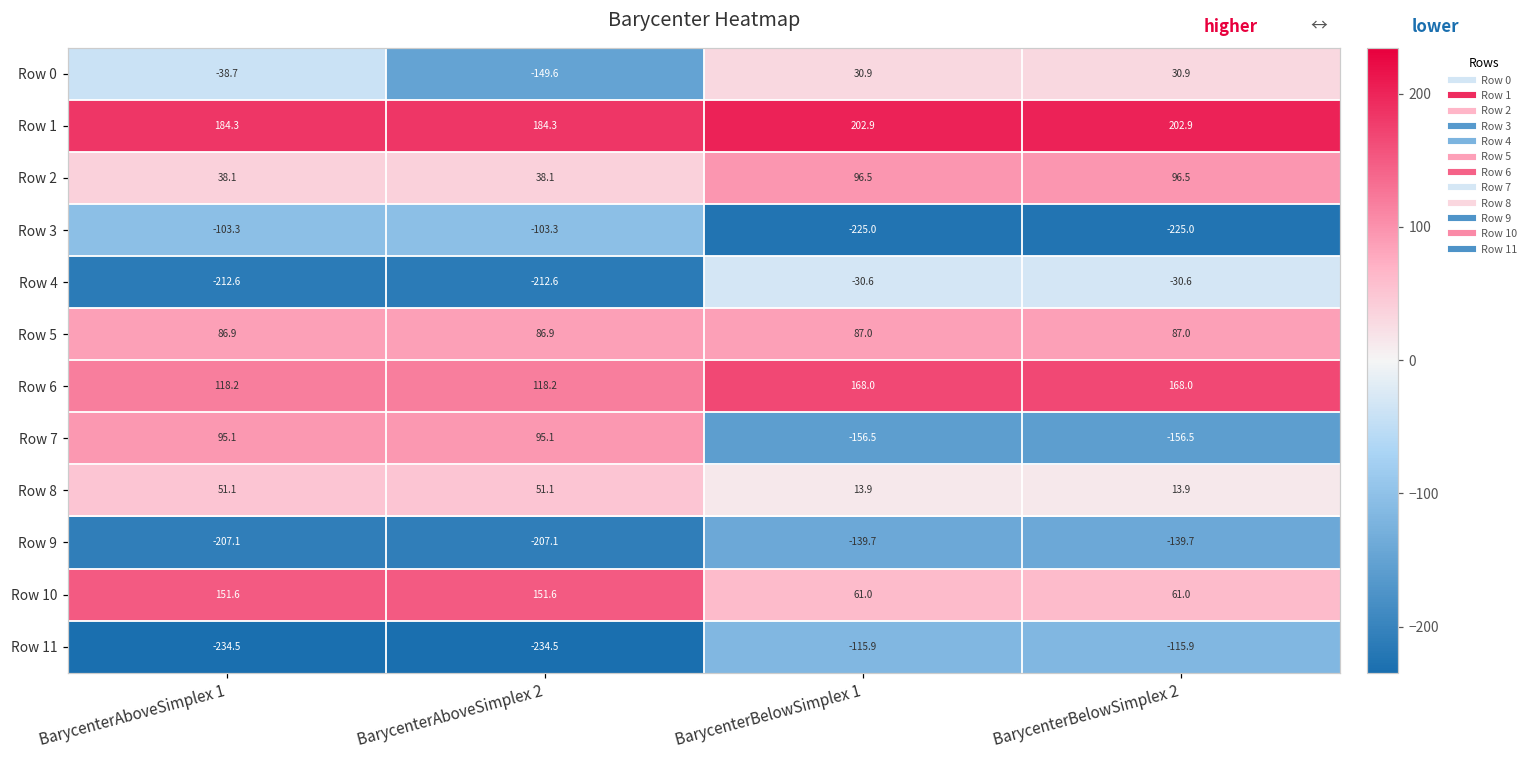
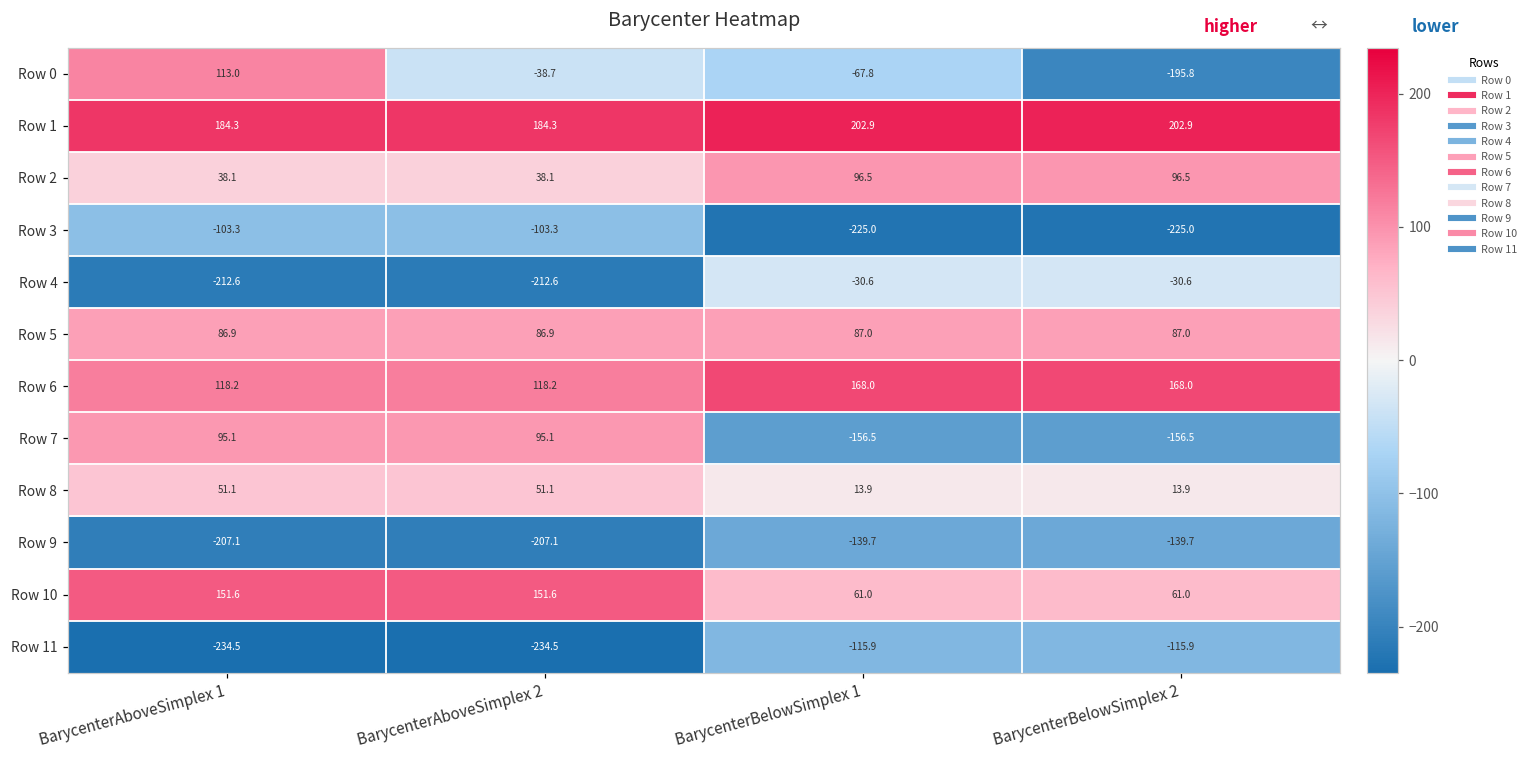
  {
    "Row 0": {
-     "BarycenterAboveSimplex 1": -38.7,
-     "BarycenterAboveSimplex 2": -149.6,
-     "BarycenterBelowSimplex 1": 30.9,
-     "BarycenterBelowSimplex 2": 30.9
+     "BarycenterAboveSimplex 1": 113.0,
+     "BarycenterAboveSimplex 2": -38.7,
+     "BarycenterBelowSimplex 1": -67.8,
+     "BarycenterBelowSimplex 2": -195.8
    },
    "Row 1": {
      "BarycenterAboveSimplex 1": 184.3,
      "BarycenterAboveSimplex 2": 184.3,
      "BarycenterBelowSimplex 1": 202.9,
      "BarycenterBelowSimplex 2": 202.9
    },
    "Row 2": {
      "BarycenterAboveSimplex 1": 38.1,
      "BarycenterAboveSimplex 2": 38.1,
      "BarycenterBelowSimplex 1": 96.5,
      "BarycenterBelowSimplex 2": 96.5
    },
    "Row 3": {
      "BarycenterAboveSimplex 1": -103.3,
      "BarycenterAboveSimplex 2": -103.3,
      "BarycenterBelowSimplex 1": -225.0,
      "BarycenterBelowSimplex 2": -225.0
    },
    "Row 4": {
      "BarycenterAboveSimplex 1": -212.6,
      "BarycenterAboveSimplex 2": -212.6,
      "BarycenterBelowSimplex 1": -30.6,
      "BarycenterBelowSimplex 2": -30.6
    },
    "Row 5": {
      "BarycenterAboveSimplex 1": 86.9,
      "BarycenterAboveSimplex 2": 86.9,
      "BarycenterBelowSimplex 1": 87.0,
      "BarycenterBelowSimplex 2": 87.0
    },
    "Row 6": {
      "BarycenterAboveSimplex 1": 118.2,
      "BarycenterAboveSimplex 2": 118.2,
      "BarycenterBelowSimplex 1": 168.0,
      "BarycenterBelowSimplex 2": 168.0
    },
    "Row 7": {
      "BarycenterAboveSimplex 1": 95.1,
      "BarycenterAboveSimplex 2": 95.1,
      "BarycenterBelowSimplex 1": -156.5,
      "BarycenterBelowSimplex 2": -156.5
    },
    "Row 8": {
      "BarycenterAboveSimplex 1": 51.1,
      "BarycenterAboveSimplex 2": 51.1,
      "BarycenterBelowSimplex 1": 13.9,
      "BarycenterBelowSimplex 2": 13.9
    },
    "Row 9": {
      "BarycenterAboveSimplex 1": -207.1,
      "BarycenterAboveSimplex 2": -207.1,
      "BarycenterBelowSimplex 1": -139.7,
      "BarycenterBelowSimplex 2": -139.7
    },
    "Row 10": {
      "BarycenterAboveSimplex 1": 151.6,
      "BarycenterAboveSimplex 2": 151.6,
      "BarycenterBelowSimplex 1": 61.0,
      "BarycenterBelowSimplex 2": 61.0
    },
    "Row 11": {
      "BarycenterAboveSimplex 1": -234.5,
      "BarycenterAboveSimplex 2": -234.5,
      "BarycenterBelowSimplex 1": -115.9,
      "BarycenterBelowSimplex 2": -115.9
    }
  }
